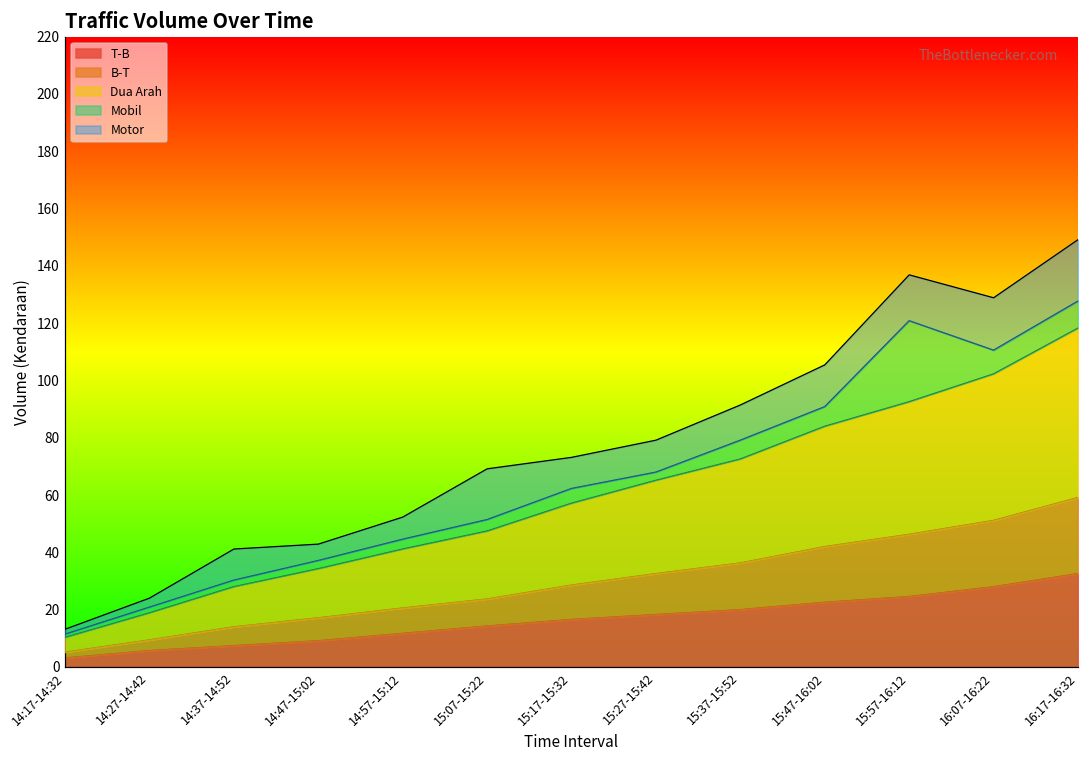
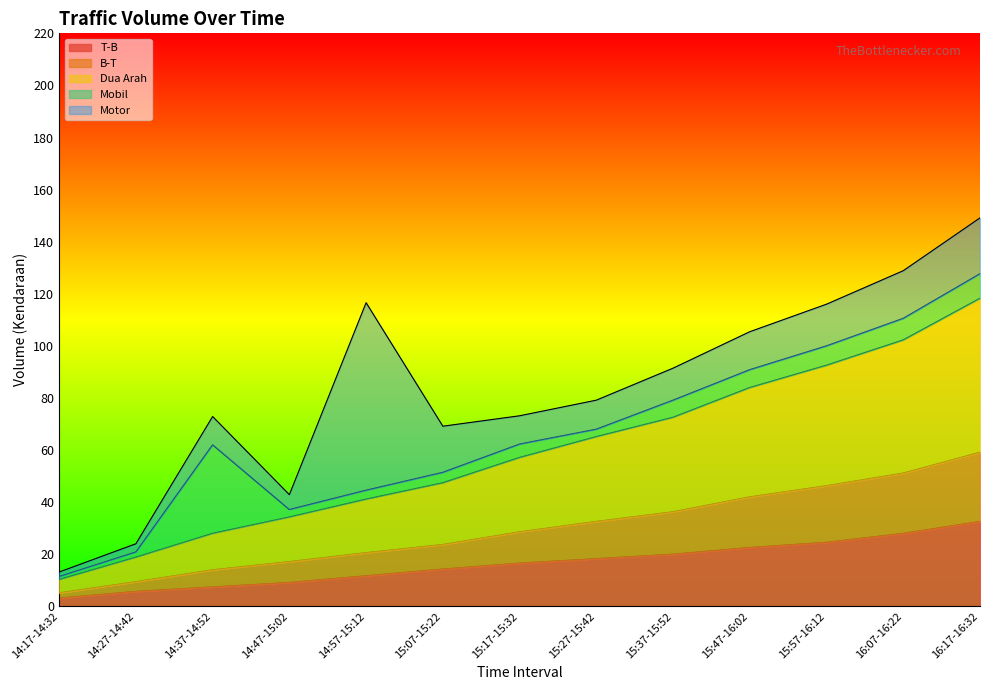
  {
    "Dua Arah": {
      "14:17-14:32": 5,
      "14:27-14:42": 9,
      "14:37-14:52": 14,
      "14:47-15:02": 17,
      "14:57-15:12": 21,
      "15:07-15:22": 24,
      "15:17-15:32": 29,
      "15:27-15:42": 33,
      "15:37-15:52": 36,
      "15:47-16:02": 42,
      "15:57-16:12": 46,
      "16:07-16:22": 51,
      "16:17-16:32": 59
    },
    "Mobil": {
      "14:17-14:32": 1,
      "14:27-14:42": 2,
-     "14:37-14:52": 2,
+     "14:37-14:52": 34,
      "14:47-15:02": 3,
      "14:57-15:12": 3,
      "15:07-15:22": 4,
      "15:17-15:32": 5,
      "15:27-15:42": 3,
      "15:37-15:52": 7,
      "15:47-16:02": 7,
-     "15:57-16:12": 28,
+     "15:57-16:12": 7,
      "16:07-16:22": 8,
      "16:17-16:32": 9
    },
    "Motor": {
      "14:17-14:32": 2,
      "14:27-14:42": 3,
      "14:37-14:52": 11,
      "14:47-15:02": 6,
-     "14:57-15:12": 8,
+     "14:57-15:12": 72,
      "15:07-15:22": 18,
      "15:17-15:32": 11,
      "15:27-15:42": 11,
      "15:37-15:52": 12,
      "15:47-16:02": 15,
      "15:57-16:12": 16,
      "16:07-16:22": 18,
      "16:17-16:32": 21
    }
  }
